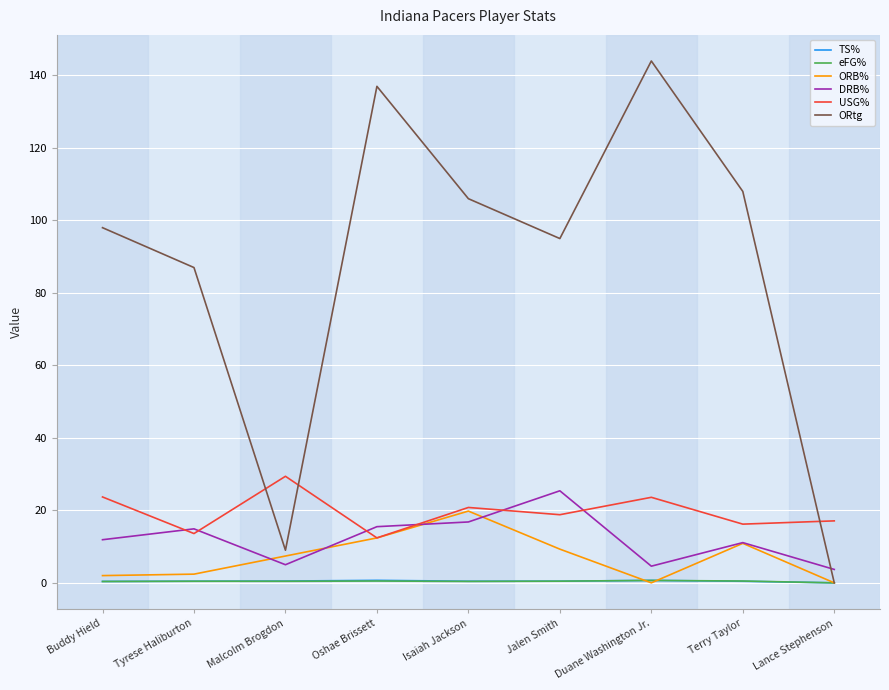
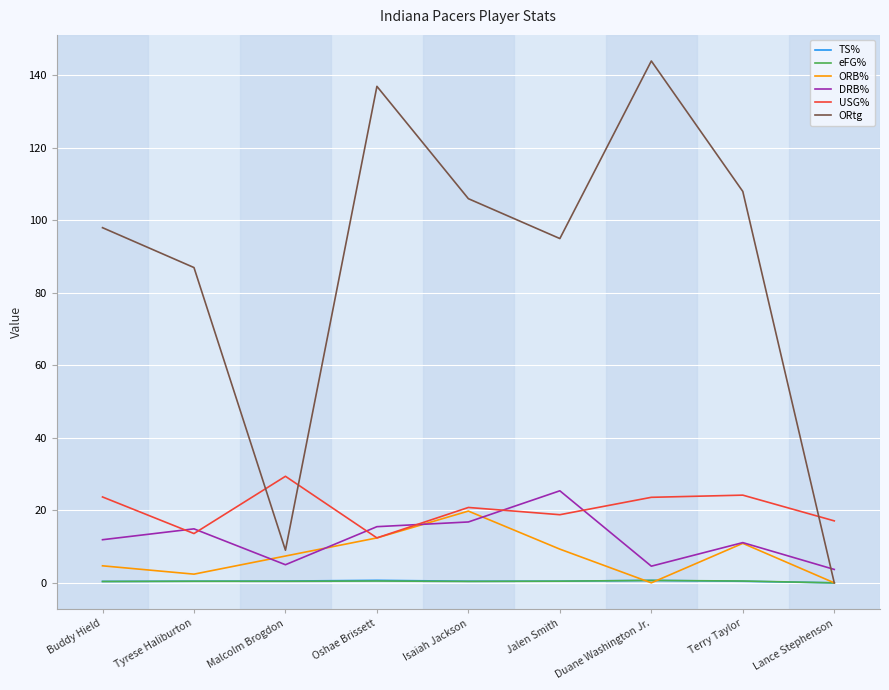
  {
    "ORB%": {
-     "Buddy Hield": 2,
+     "Buddy Hield": 5,
      "Tyrese Haliburton": 2,
      "Malcolm Brogdon": 7,
      "Isaiah Jackson": 20,
      "Jalen Smith": 9
    },
    "DRB%": {
      "Buddy Hield": 12,
      "Tyrese Haliburton": 15,
      "Malcolm Brogdon": 5,
      "Oshae Brissett": 16,
      "Isaiah Jackson": 17,
      "Jalen Smith": 25,
      "Duane Washington Jr.": 5,
      "Lance Stephenson": 4
    },
    "USG%": {
      "Buddy Hield": 24,
      "Tyrese Haliburton": 14,
      "Malcolm Brogdon": 29,
      "Isaiah Jackson": 21,
      "Jalen Smith": 19,
      "Duane Washington Jr.": 24,
-     "Terry Taylor": 16,
+     "Terry Taylor": 24,
      "Lance Stephenson": 17
    },
    "ORtg": {
      "Buddy Hield": 98,
      "Tyrese Haliburton": 87,
      "Malcolm Brogdon": 9,
      "Oshae Brissett": 137,
      "Isaiah Jackson": 106,
      "Jalen Smith": 95,
      "Duane Washington Jr.": 144,
      "Terry Taylor": 108
    }
  }
